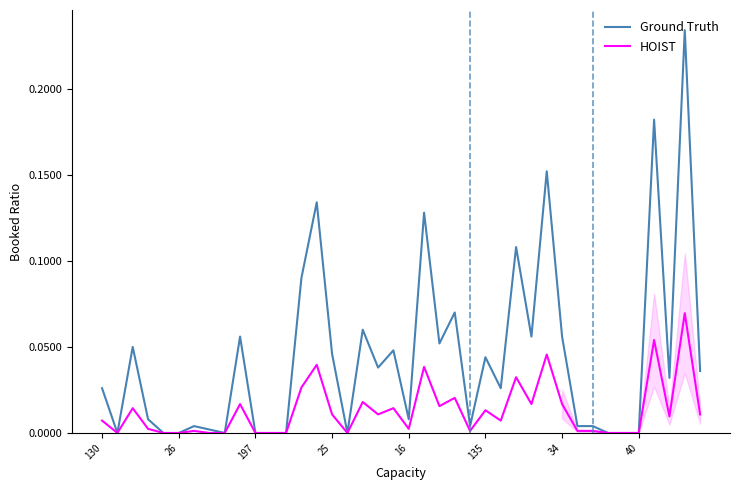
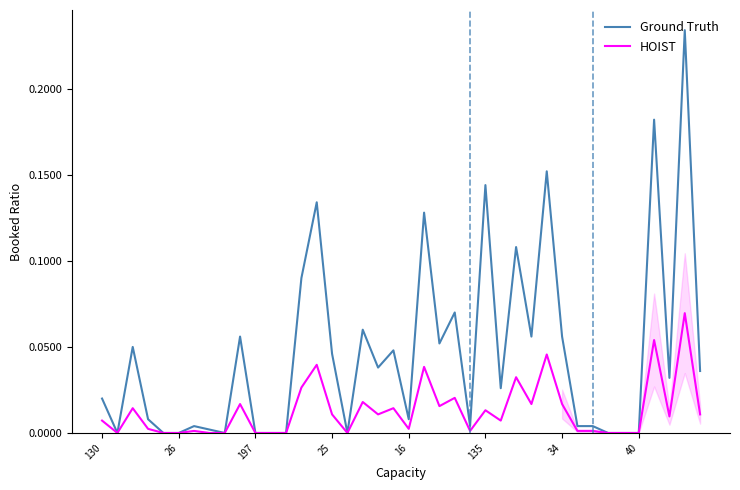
  {
    "Ground Truth": {
-     "130": 0.026,
+     "130": 0.020,
      "25": 0.046,
-     "135": 0.044
+     "135": 0.144
    }
  }
